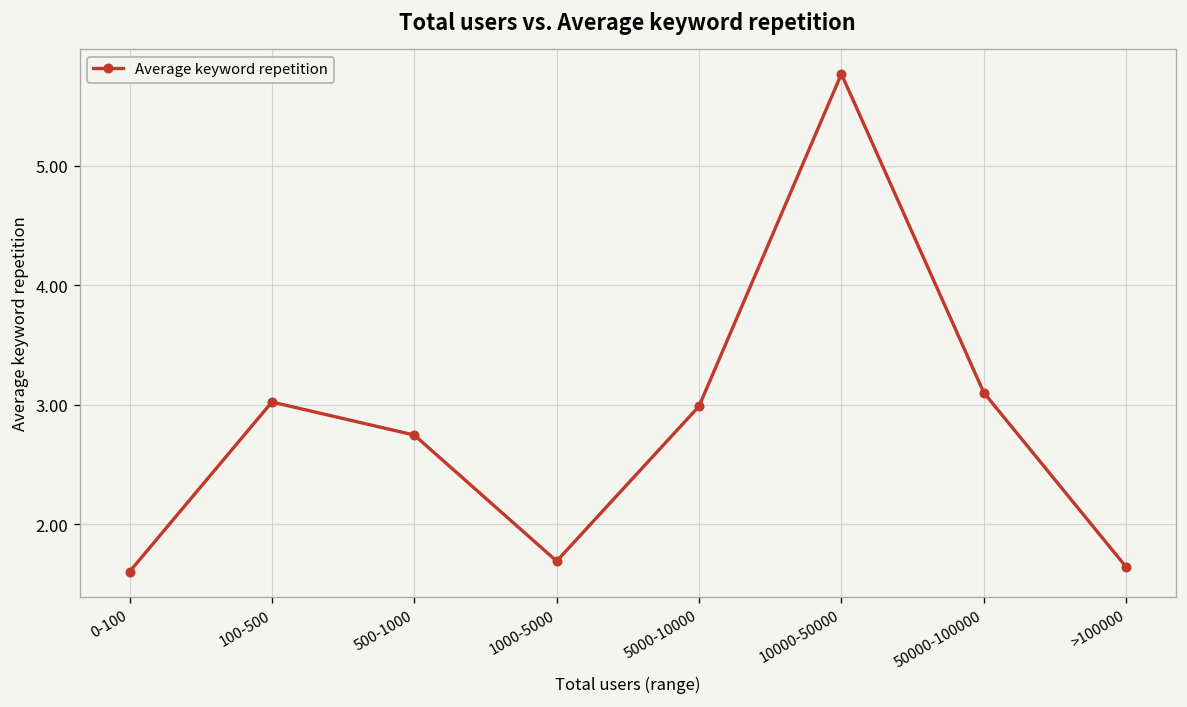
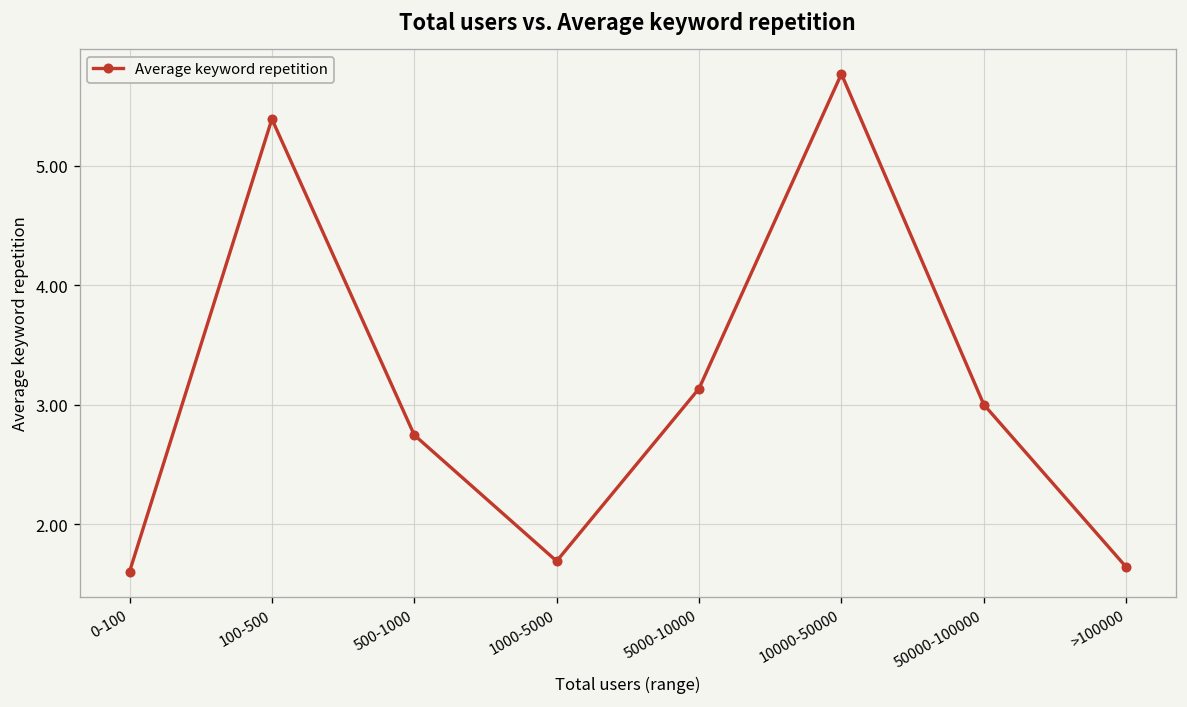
  {
    "0-100": 1.6,
-   "100-500": 3.0,
+   "100-500": 5.4,
    "500-1000": 2.7,
    "1000-5000": 1.7,
-   "5000-10000": 3.0,
+   "5000-10000": 3.1,
    "10000-50000": 5.8,
-   "50000-100000": 3.1,
+   "50000-100000": 3.0,
    ">100000": 1.6
  }
